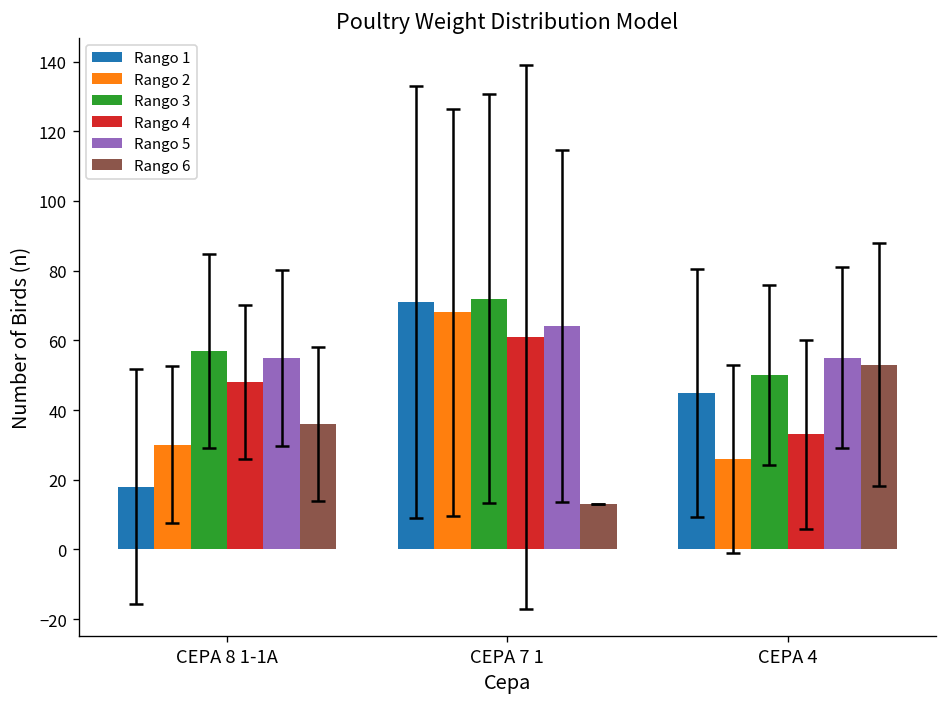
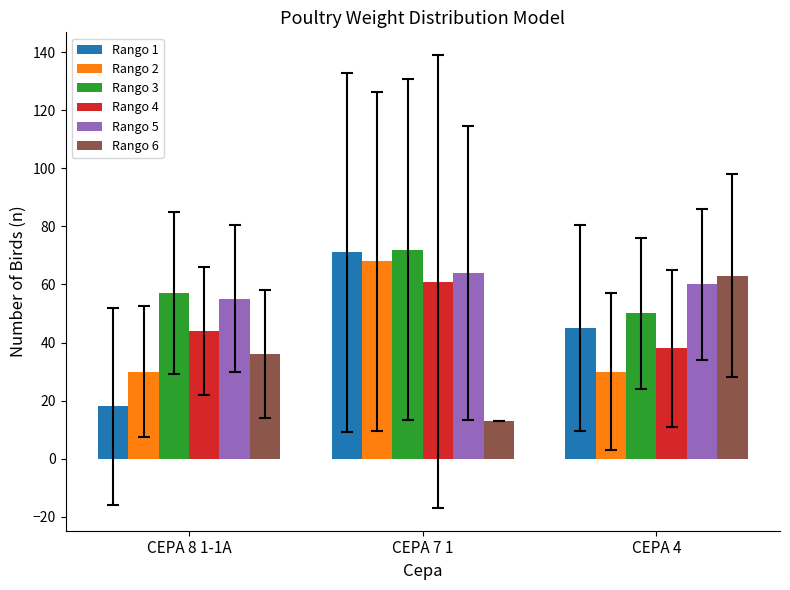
  {
    "Rango 2": {
      "CEPA 8 1-1A": 30,
      "CEPA 7 1": 68,
-     "CEPA 4": 26
+     "CEPA 4": 30
    },
    "Rango 3": {
      "CEPA 8 1-1A": 57,
      "CEPA 7 1": 72,
      "CEPA 4": 50
    },
    "Rango 4": {
-     "CEPA 8 1-1A": 48,
+     "CEPA 8 1-1A": 44,
      "CEPA 7 1": 61,
-     "CEPA 4": 33
+     "CEPA 4": 38
    },
    "Rango 5": {
      "CEPA 8 1-1A": 55,
      "CEPA 7 1": 64,
-     "CEPA 4": 55
+     "CEPA 4": 60
    },
    "Rango 6": {
      "CEPA 8 1-1A": 36,
      "CEPA 7 1": 13,
-     "CEPA 4": 53
+     "CEPA 4": 63
    }
  }
